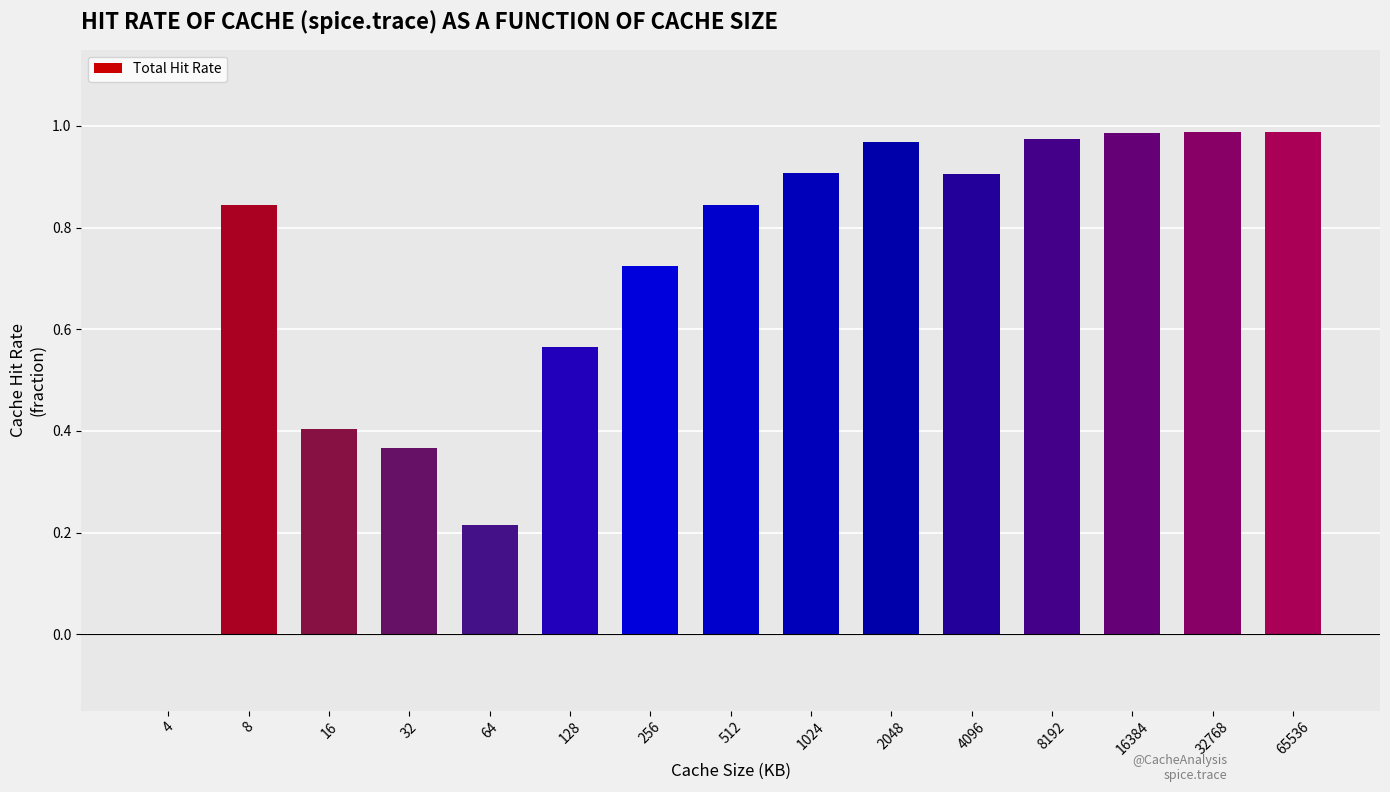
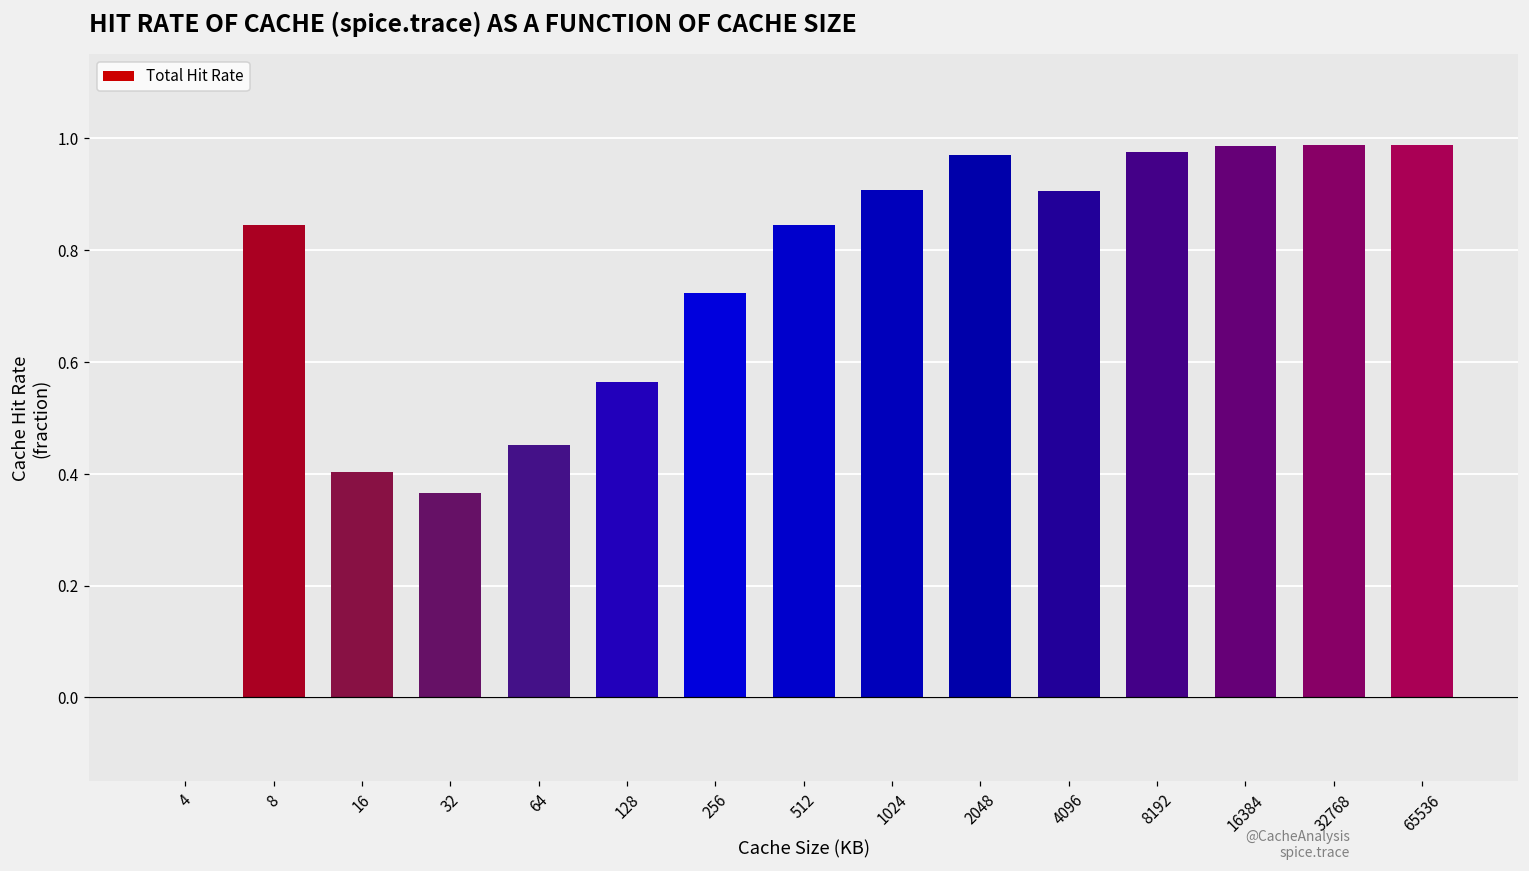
  {
    "4": 0.00,
    "8": 0.84,
    "16": 0.40,
    "32": 0.37,
-   "64": 0.21,
+   "64": 0.45,
    "128": 0.56,
    "256": 0.72,
    "512": 0.84,
    "1024": 0.91,
    "2048": 0.97,
    "4096": 0.91,
    "8192": 0.97,
    "16384": 0.99,
    "32768": 0.99,
    "65536": 0.99
  }
